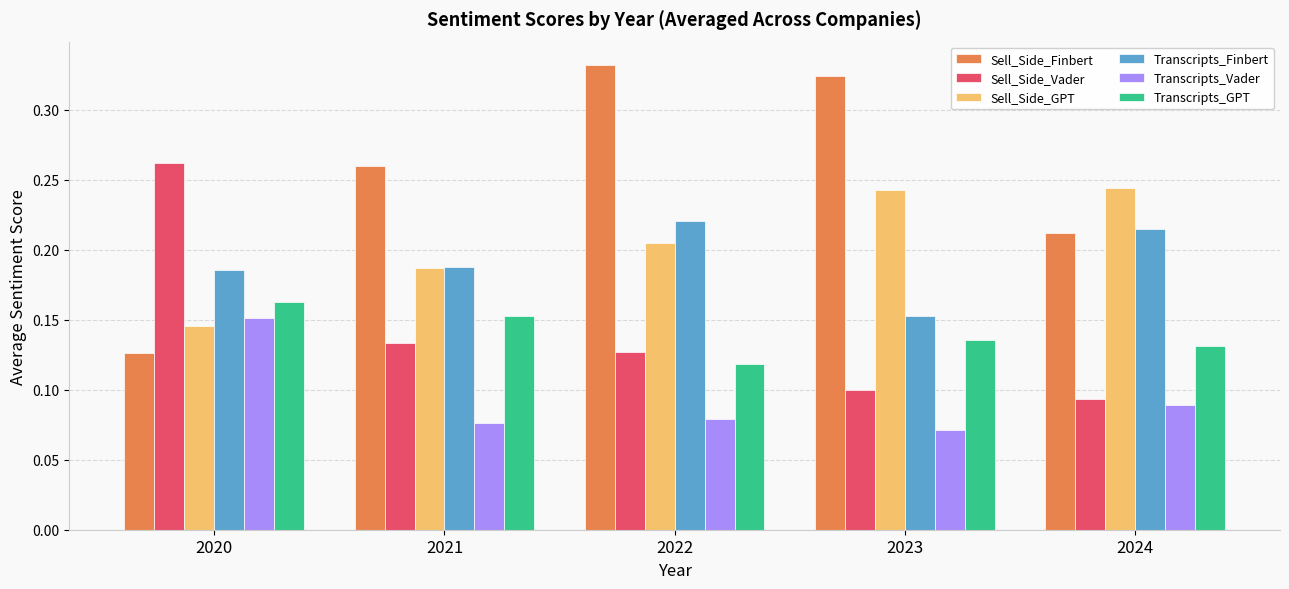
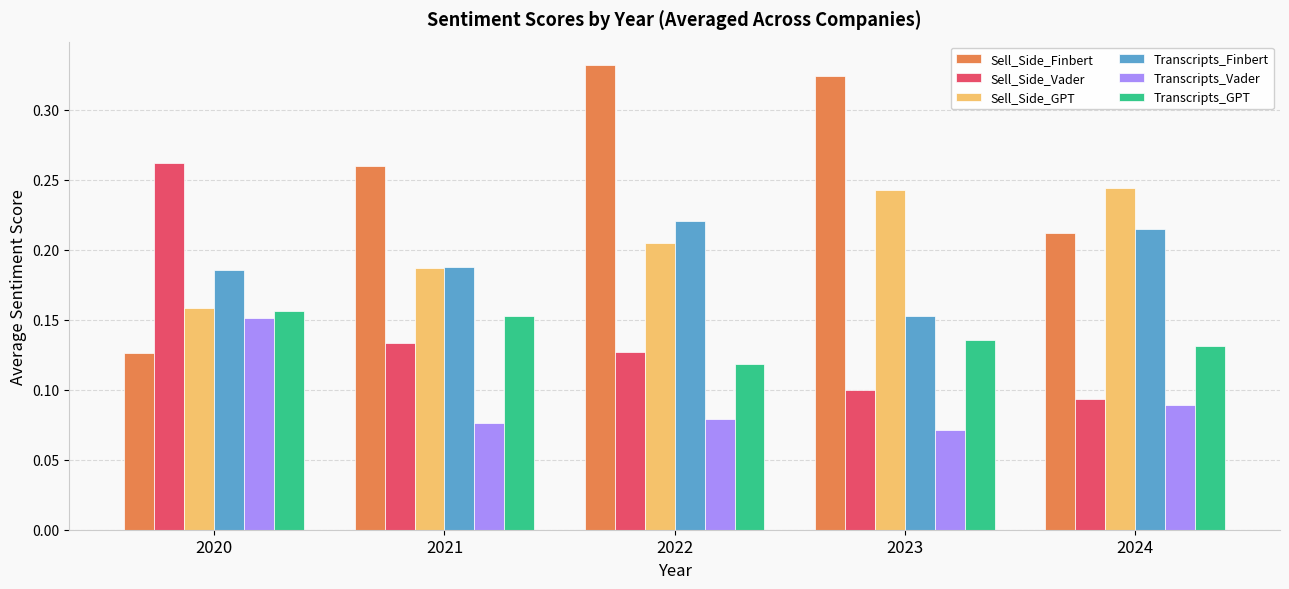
  {
    "Sell_Side_GPT": {
-     "2020": 0.146,
+     "2020": 0.158,
      "2021": 0.187,
      "2022": 0.205,
      "2023": 0.242,
      "2024": 0.244
    },
    "Transcripts_Finbert": {
      "2020": 0.186,
      "2021": 0.188,
      "2022": 0.220,
      "2023": 0.152,
      "2024": 0.215
    },
    "Transcripts_Vader": {
      "2020": 0.151,
      "2021": 0.076,
      "2022": 0.079,
      "2023": 0.071,
      "2024": 0.089
    },
    "Transcripts_GPT": {
-     "2020": 0.163,
+     "2020": 0.157,
      "2021": 0.153,
      "2022": 0.119,
      "2023": 0.135,
      "2024": 0.131
    }
  }
